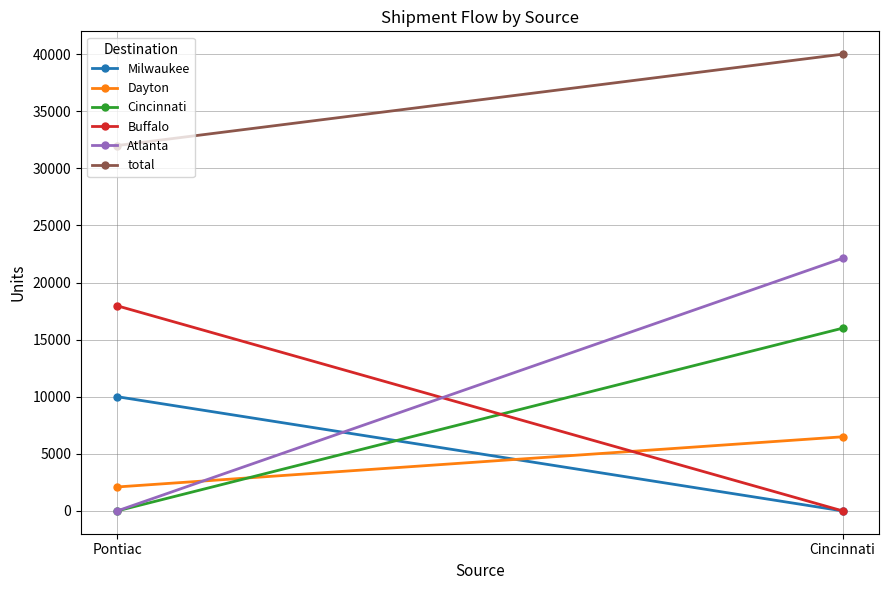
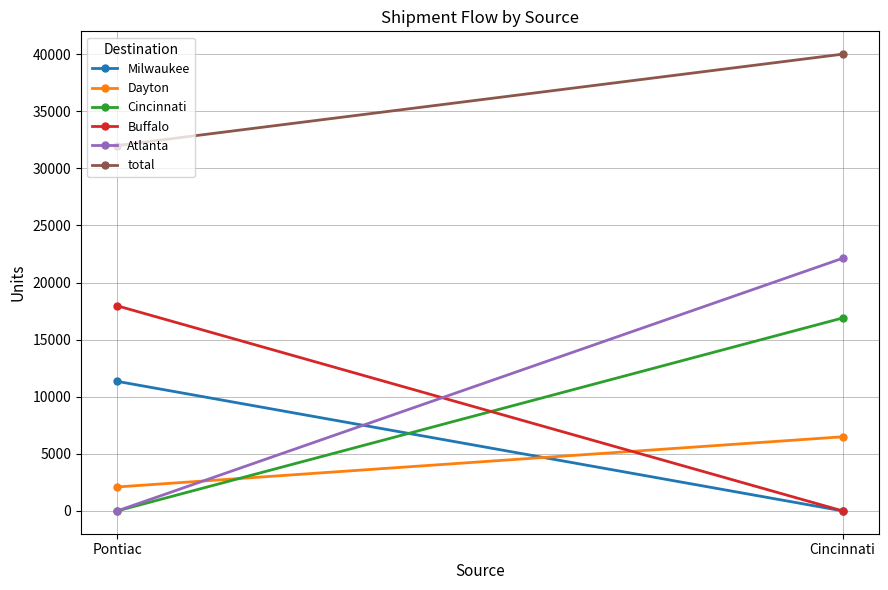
  {
    "Milwaukee": {
-     "Pontiac": 10000
+     "Pontiac": 11300
    },
    "Dayton": {
      "Pontiac": 2100,
      "Cincinnati": 6500
    },
    "Cincinnati": {
-     "Cincinnati": 16000
+     "Cincinnati": 16900
    },
    "Buffalo": {
      "Pontiac": 18000
    },
    "Atlanta": {
      "Cincinnati": 22100
    },
    "total": {
      "Cincinnati": 40000
    }
  }
